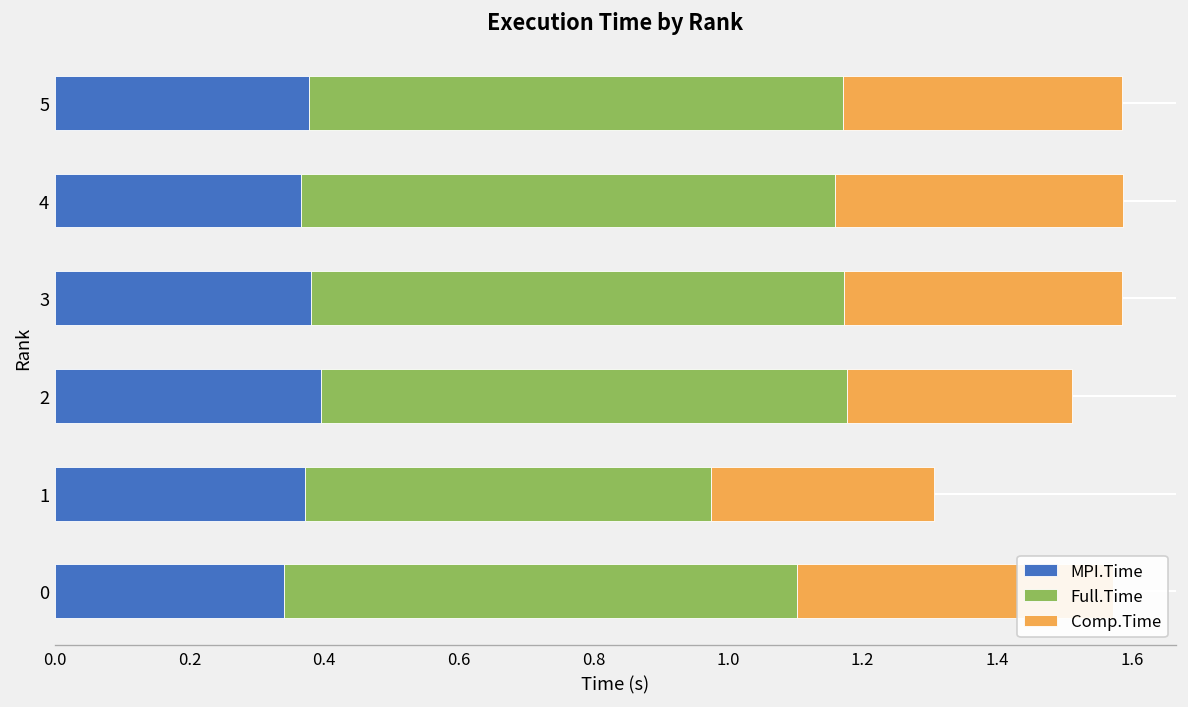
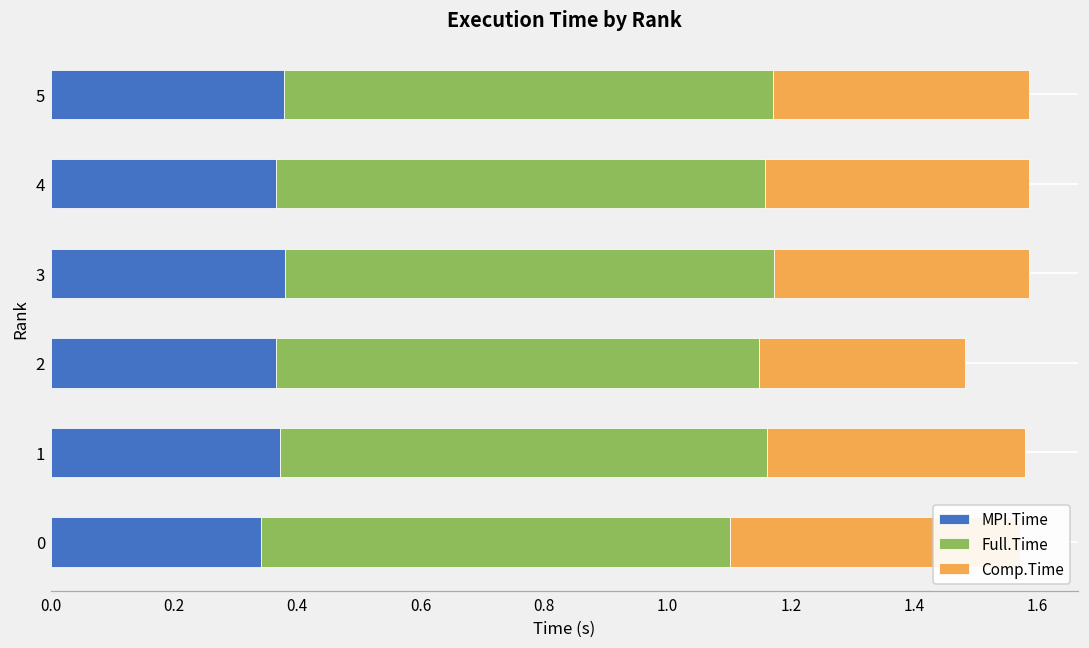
  {
    "MPI.Time": {
      "5": 0.38,
      "4": 0.37,
      "3": 0.38,
-     "2": 0.39,
+     "2": 0.37,
      "1": 0.37,
      "0": 0.34
    },
    "Full.Time": {
      "5": 0.79,
      "4": 0.79,
      "3": 0.79,
      "2": 0.78,
-     "1": 0.60,
+     "1": 0.79,
      "0": 0.76
    },
    "Comp.Time": {
      "5": 0.42,
      "4": 0.43,
      "3": 0.41,
      "2": 0.33,
-     "1": 0.33
+     "1": 0.42
    }
  }
